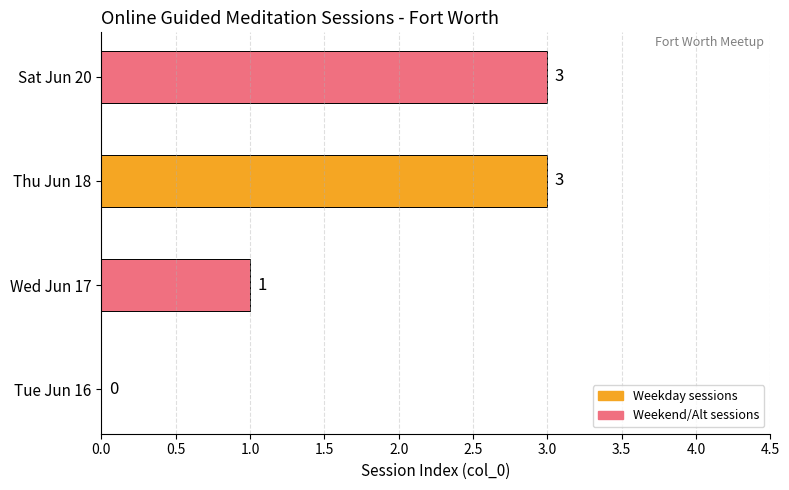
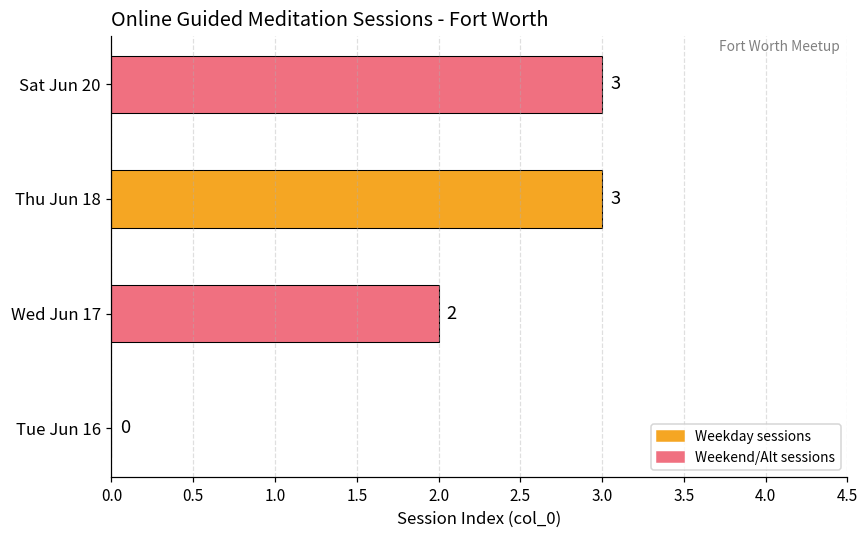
  {
    "Sat Jun 20": 3,
    "Thu Jun 18": 3,
-   "Wed Jun 17": 1,
+   "Wed Jun 17": 2,
    "Tue Jun 16": 0
  }
